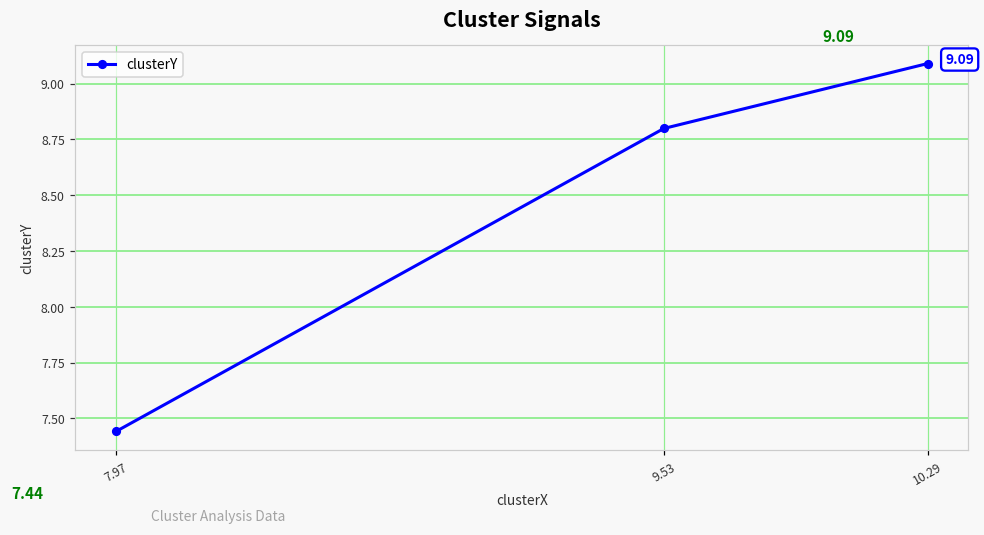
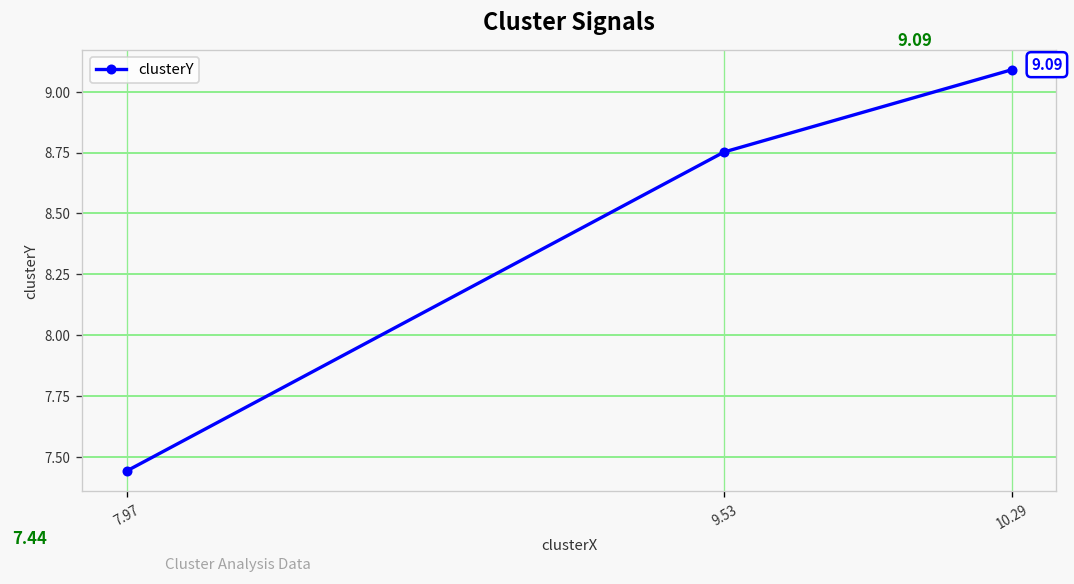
  {
    "7.97": 7.44,
-   "9.53": 8.80
+   "9.53": 8.75
  }
